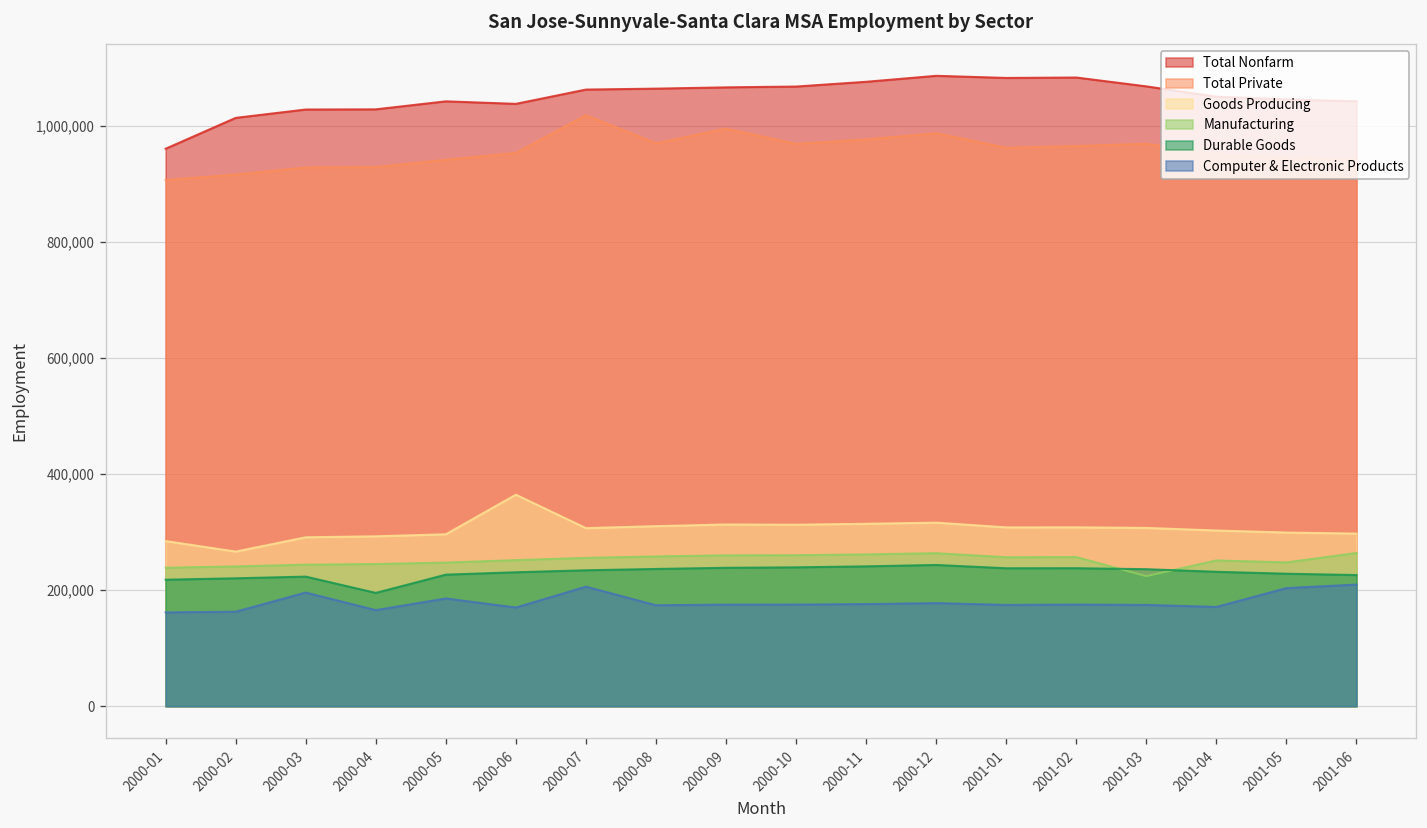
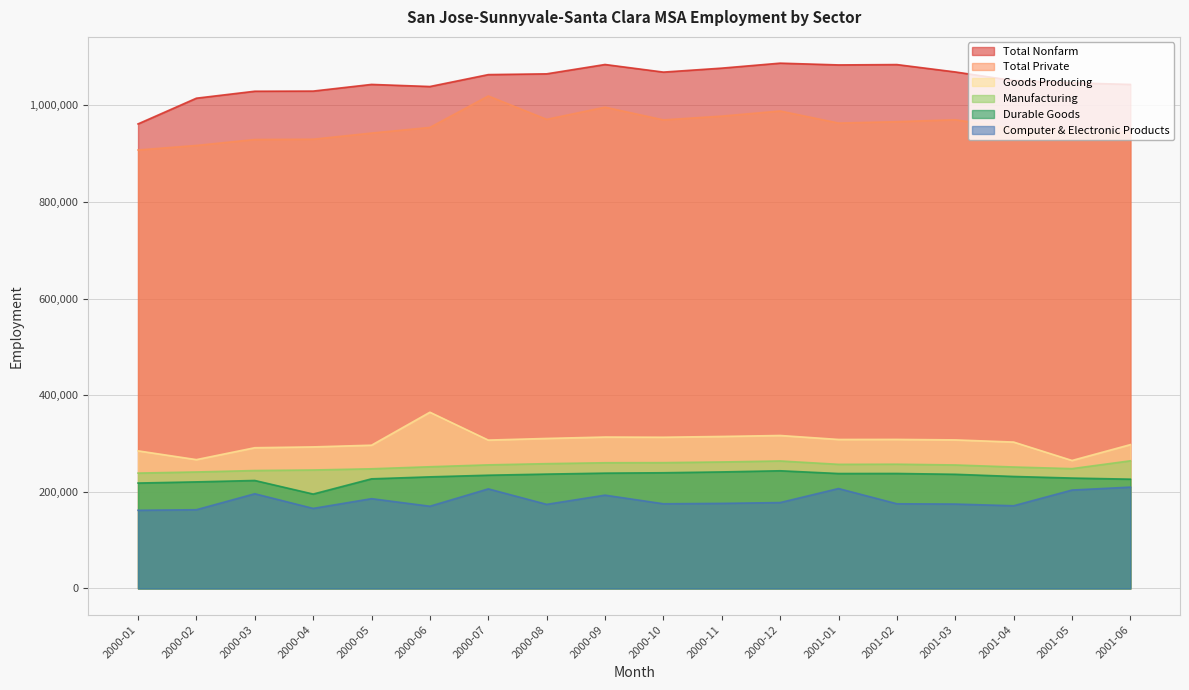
  {
    "Total Nonfarm": {
      "2000-01": "960,000",
      "2000-02": "1,010,000",
      "2000-03": "1,030,000",
      "2000-04": "1,030,000",
      "2000-05": "1,040,000",
      "2000-06": "1,040,000",
      "2000-07": "1,060,000",
      "2000-08": "1,070,000",
-     "2000-09": "1,070,000",
+     "2000-09": "1,080,000",
      "2000-10": "1,070,000",
      "2000-11": "1,080,000",
      "2000-12": "1,090,000",
      "2001-01": "1,080,000",
      "2001-02": "1,080,000",
      "2001-03": "1,070,000"
    },
    "Total Private": {
      "2000-01": "910,000",
      "2000-02": "920,000",
      "2000-03": "930,000",
      "2000-04": "930,000",
      "2000-05": "940,000",
      "2000-06": "950,000",
      "2000-07": "1,020,000",
      "2000-08": "970,000",
      "2000-09": "1,000,000",
      "2000-10": "970,000",
      "2000-11": "980,000",
      "2000-12": "990,000",
      "2001-01": "960,000",
      "2001-02": "970,000",
      "2001-03": "970,000"
    },
    "Goods Producing": {
      "2000-01": "280,000",
      "2000-02": "270,000",
      "2000-03": "290,000",
      "2000-04": "290,000",
      "2000-05": "300,000",
      "2000-06": "360,000",
      "2000-07": "310,000",
      "2000-08": "310,000",
      "2000-09": "310,000",
      "2000-10": "310,000",
      "2000-11": "310,000",
      "2000-12": "320,000",
      "2001-01": "310,000",
      "2001-02": "310,000",
      "2001-03": "310,000",
      "2001-04": "300,000",
-     "2001-05": "300,000",
+     "2001-05": "260,000",
      "2001-06": "300,000"
    },
    "Manufacturing": {
      "2000-01": "240,000",
      "2000-02": "240,000",
      "2000-03": "240,000",
      "2000-04": "250,000",
      "2000-05": "250,000",
      "2000-06": "250,000",
      "2000-07": "260,000",
      "2000-08": "260,000",
      "2000-09": "260,000",
      "2000-10": "260,000",
      "2000-11": "260,000",
      "2000-12": "260,000",
      "2001-01": "260,000",
      "2001-02": "260,000",
-     "2001-03": "220,000",
+     "2001-03": "260,000",
      "2001-04": "250,000",
      "2001-05": "250,000",
      "2001-06": "260,000"
    },
    "Durable Goods": {
      "2000-01": "220,000",
      "2000-02": "220,000",
      "2000-03": "220,000",
      "2000-04": "200,000",
      "2000-05": "230,000",
      "2000-06": "230,000",
      "2000-07": "230,000",
      "2000-08": "240,000",
      "2000-09": "240,000",
      "2000-10": "240,000",
      "2000-11": "240,000",
      "2000-12": "240,000",
      "2001-01": "240,000",
      "2001-02": "240,000",
      "2001-03": "240,000",
      "2001-04": "230,000",
      "2001-05": "230,000",
      "2001-06": "230,000"
    },
    "Computer & Electronic Products": {
      "2000-01": "160,000",
      "2000-02": "160,000",
      "2000-03": "200,000",
      "2000-04": "170,000",
      "2000-05": "190,000",
      "2000-06": "170,000",
      "2000-07": "210,000",
      "2000-08": "170,000",
-     "2000-09": "180,000",
+     "2000-09": "190,000",
      "2000-10": "180,000",
      "2000-11": "180,000",
      "2000-12": "180,000",
-     "2001-01": "170,000",
+     "2001-01": "210,000",
      "2001-02": "180,000",
      "2001-03": "170,000",
      "2001-04": "170,000",
      "2001-05": "200,000",
      "2001-06": "210,000"
    }
  }
